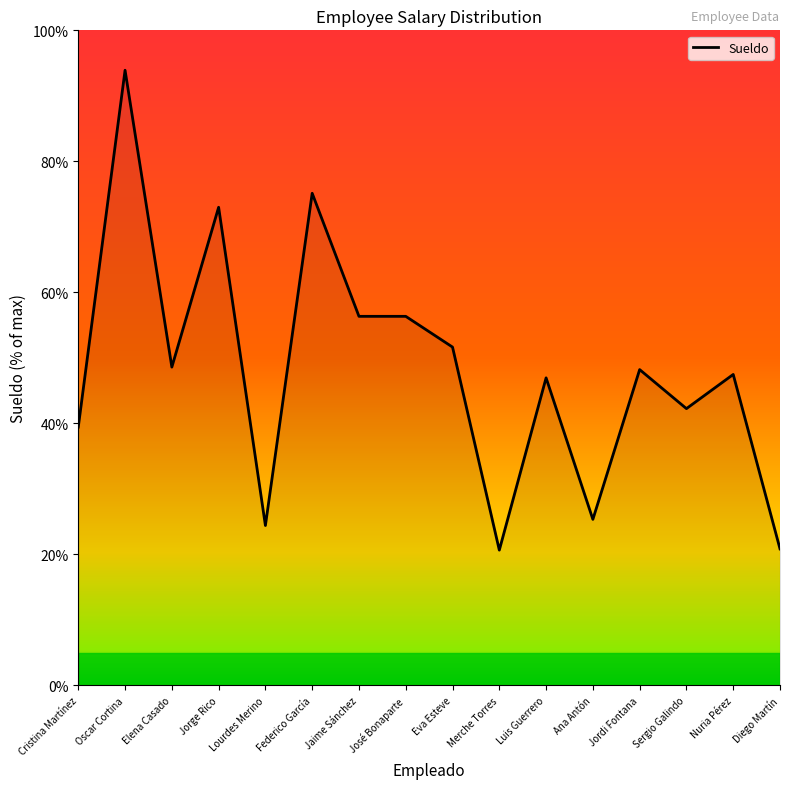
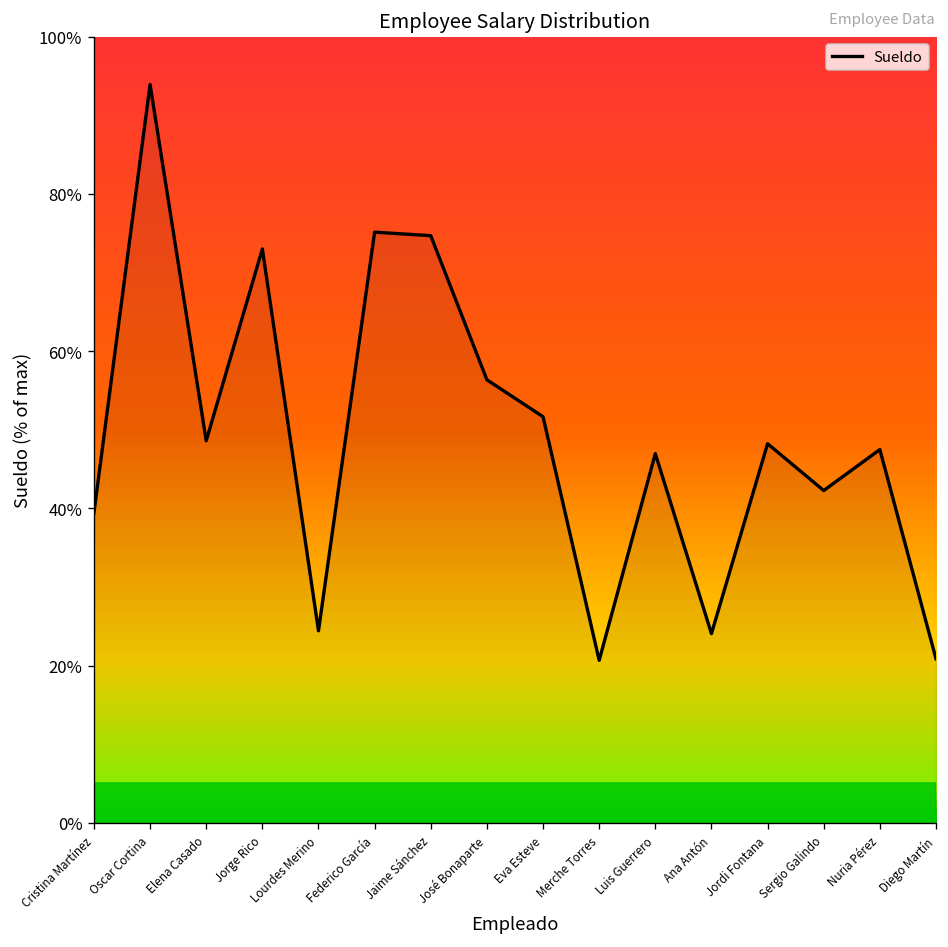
  {
    "Cristina Martínez": "39%",
    "Oscar Cortina": "94%",
    "Elena Casado": "49%",
    "Jorge Rico": "73%",
    "Lourdes Merino": "24%",
    "Federico García": "75%",
-   "Jaime Sánchez": "56%",
+   "Jaime Sánchez": "75%",
    "José Bonaparte": "56%",
    "Eva Esteve": "52%",
    "Merche Torres": "21%",
    "Luis Guerrero": "47%",
-   "Ana Antón": "25%",
+   "Ana Antón": "24%",
    "Jordi Fontana": "48%",
    "Sergio Galindo": "42%",
    "Nuria Pérez": "47%",
    "Diego Martín": "21%"
  }
